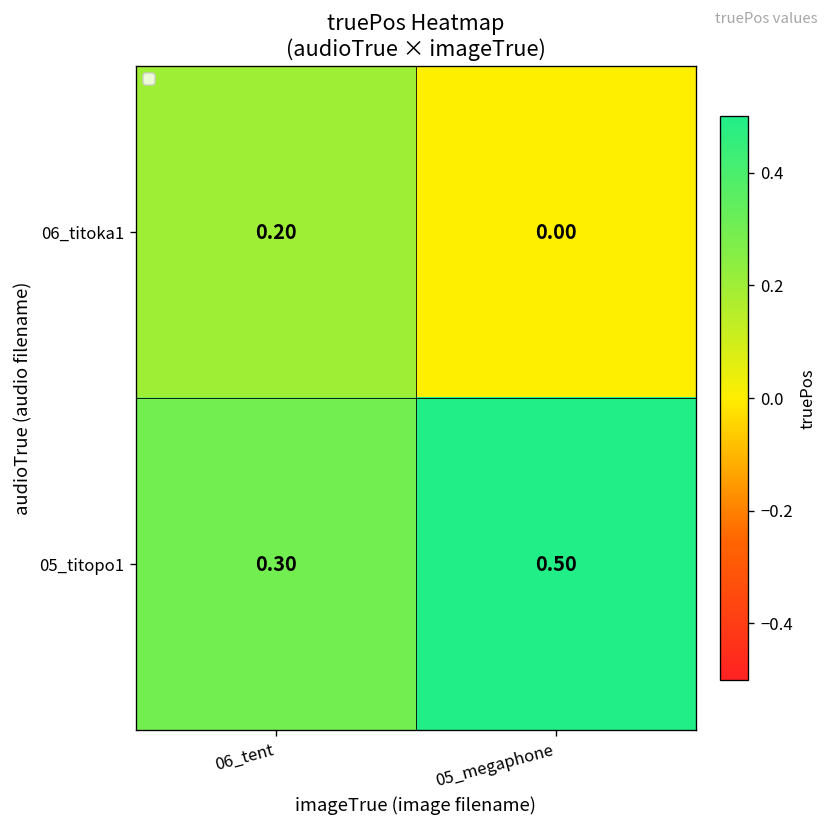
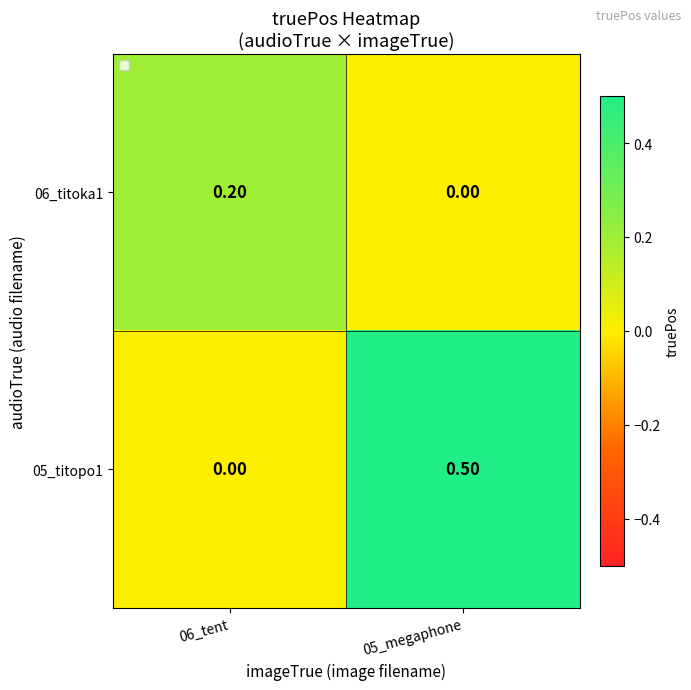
  {
    "06_titoka1": {
      "06_tent": 0.20,
      "05_megaphone": 0.00
    },
    "05_titopo1": {
-     "06_tent": 0.30,
+     "06_tent": 0.00,
      "05_megaphone": 0.50
    }
  }
